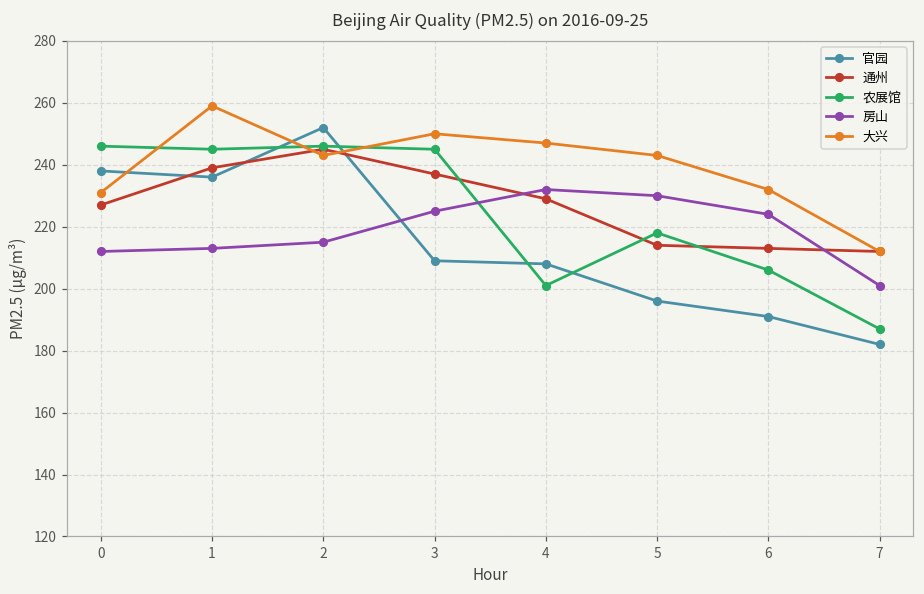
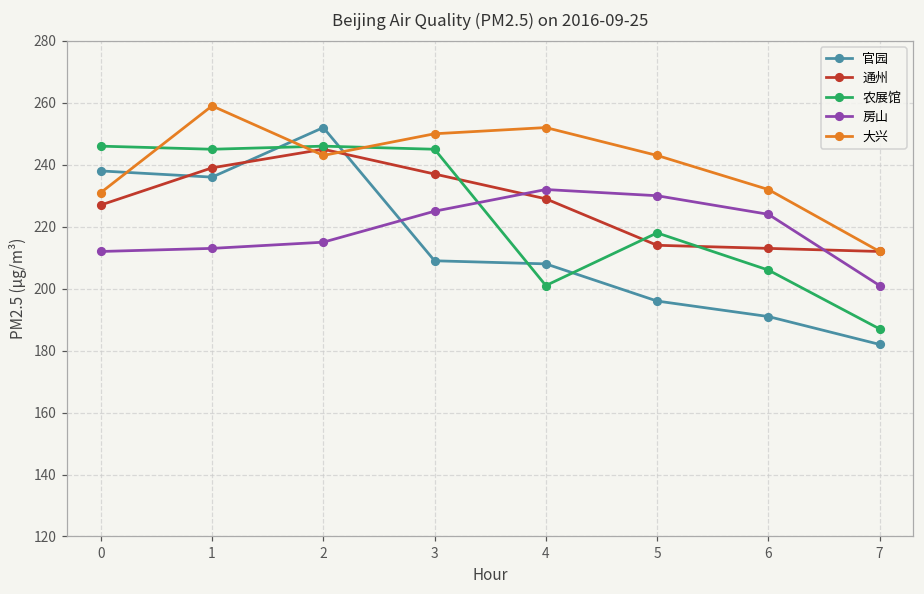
  {
    "官园": {
      "0": 238,
      "1": 236,
      "2": 252,
      "3": 209,
      "4": 208,
      "5": 196,
      "6": 191,
      "7": 182
    },
    "通州": {
      "0": 227,
      "1": 239,
      "2": 245,
      "3": 237,
      "4": 229,
      "5": 214,
      "6": 213
    },
    "农展馆": {
      "0": 246,
      "1": 245,
      "2": 246,
      "3": 245,
      "4": 201,
      "5": 218,
      "6": 206,
      "7": 187
    },
    "房山": {
      "0": 212,
      "1": 213,
      "2": 215,
      "3": 225,
      "4": 232,
      "5": 230,
      "6": 224,
      "7": 201
    },
    "大兴": {
      "0": 231,
      "1": 259,
      "2": 243,
      "3": 250,
-     "4": 247,
+     "4": 252,
      "5": 243,
      "6": 232
    }
  }
